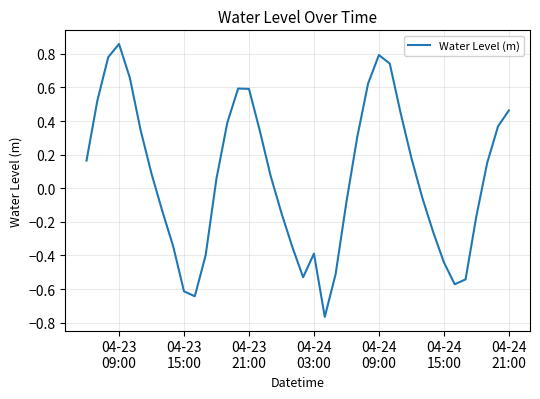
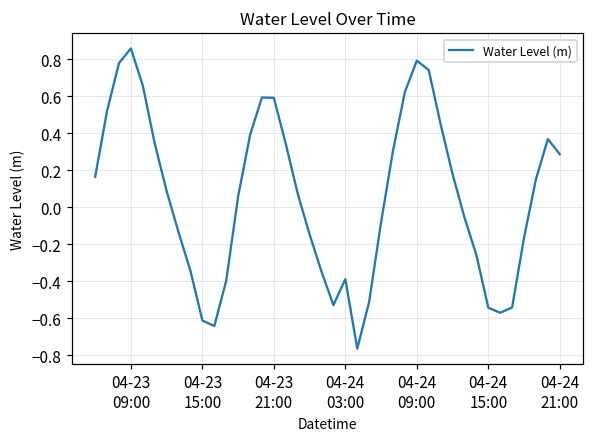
  {
    "04-23 09:00": 0.86,
    "04-23 15:00": -0.61,
    "04-23 21:00": 0.59,
    "04-24 03:00": -0.39,
    "04-24 09:00": 0.79,
-   "04-24 15:00": -0.44,
-   "04-24 21:00": 0.46
+   "04-24 15:00": -0.54,
+   "04-24 21:00": 0.29
  }
